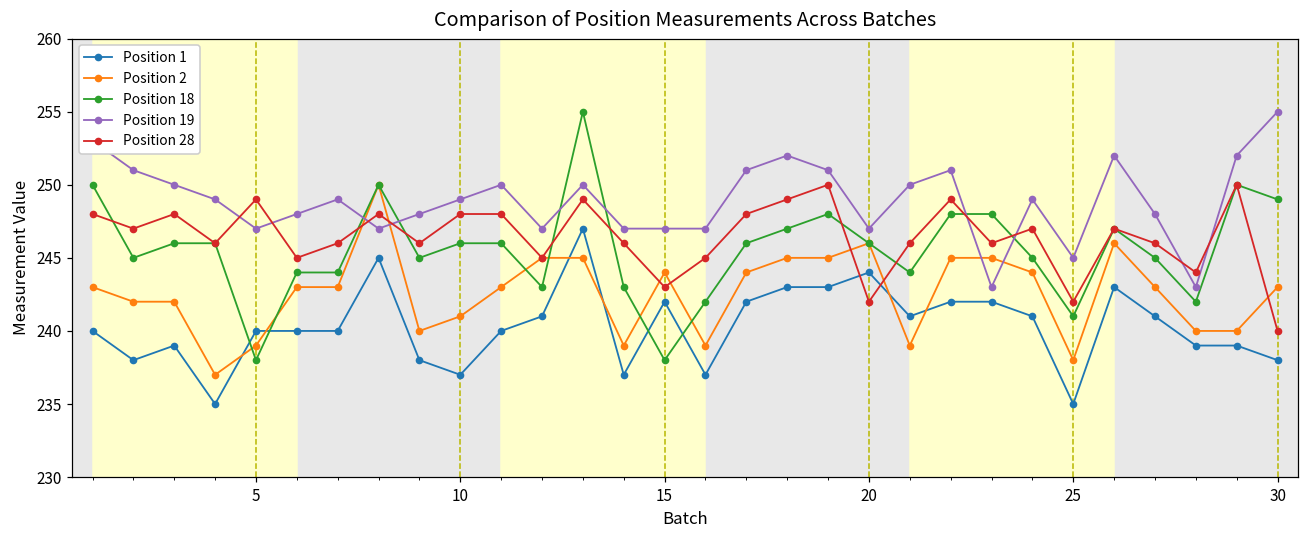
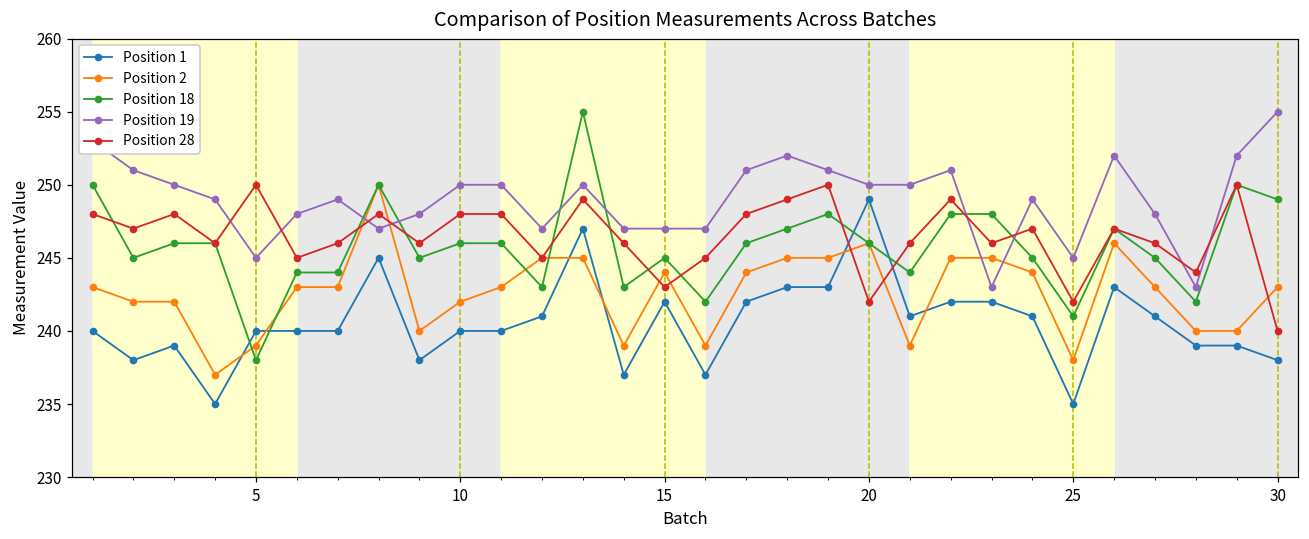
  {
    "Position 1": {
      "5": 240,
-     "10": 237,
+     "10": 240,
      "15": 242,
-     "20": 244,
+     "20": 249,
      "25": 235,
      "30": 238
    },
    "Position 2": {
      "5": 239,
-     "10": 241,
+     "10": 242,
      "15": 244,
      "25": 238,
      "30": 243
    },
    "Position 18": {
      "5": 238,
      "10": 246,
-     "15": 238,
+     "15": 245,
      "25": 241,
      "30": 249
    },
    "Position 19": {
-     "5": 247,
-     "10": 249,
+     "5": 245,
+     "10": 250,
      "15": 247,
-     "20": 247,
+     "20": 250,
      "25": 245,
      "30": 255
    },
    "Position 28": {
-     "5": 249,
+     "5": 250,
      "10": 248,
      "15": 243,
      "20": 242,
      "25": 242,
      "30": 240
    }
  }
